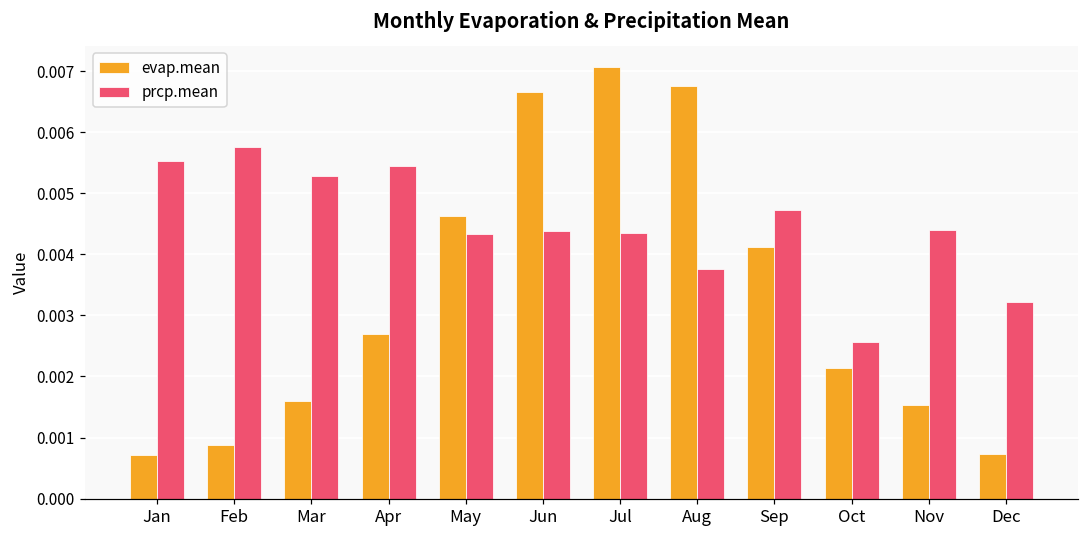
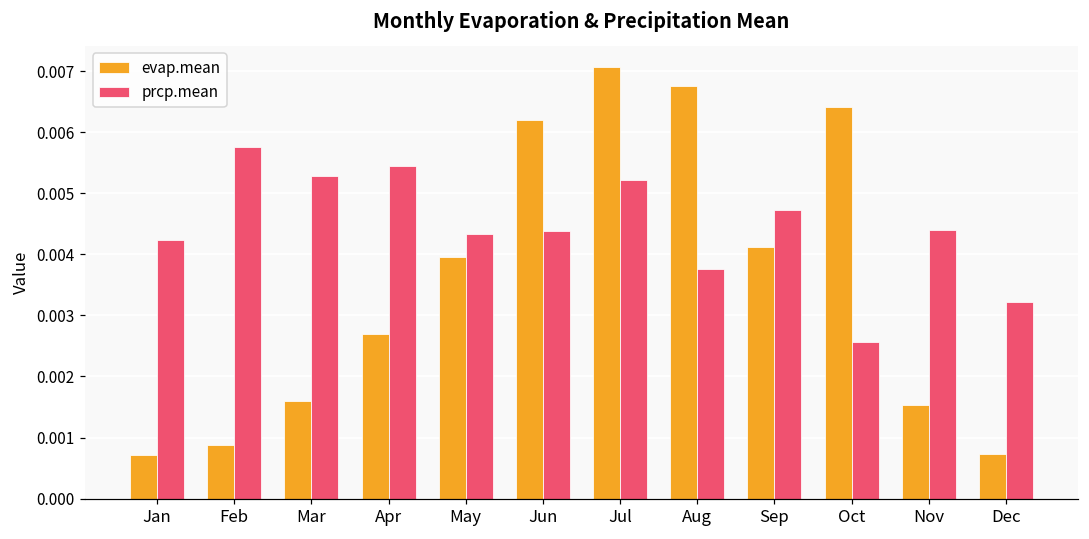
  {
    "evap.mean": {
      "Jan": 0.0007,
      "Feb": 0.0009,
      "Mar": 0.0016,
      "Apr": 0.0027,
-     "May": 0.0046,
-     "Jun": 0.0067,
+     "May": 0.0040,
+     "Jun": 0.0062,
      "Jul": 0.0071,
      "Aug": 0.0068,
      "Sep": 0.0041,
-     "Oct": 0.0021,
+     "Oct": 0.0064,
      "Nov": 0.0015,
      "Dec": 0.0007
    },
    "prcp.mean": {
-     "Jan": 0.0055,
+     "Jan": 0.0042,
      "Feb": 0.0058,
      "Mar": 0.0053,
      "Apr": 0.0054,
      "May": 0.0043,
      "Jun": 0.0044,
-     "Jul": 0.0044,
+     "Jul": 0.0052,
      "Aug": 0.0038,
      "Sep": 0.0047,
      "Oct": 0.0026,
      "Nov": 0.0044,
      "Dec": 0.0032
    }
  }
